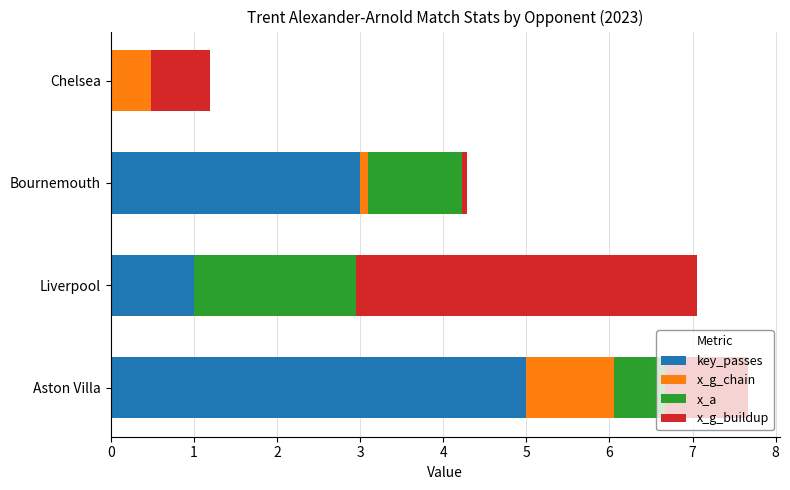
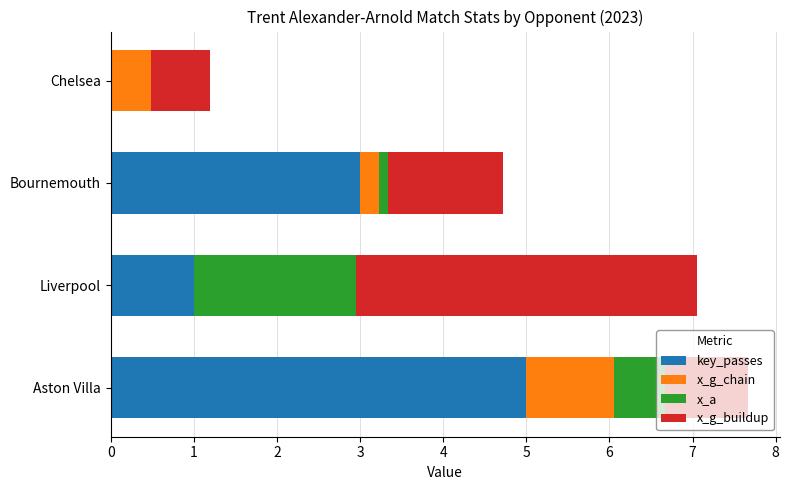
  {
    "key_passes": {
      "Chelsea": 0.0,
      "Bournemouth": 3.0,
      "Liverpool": 1.0,
      "Aston Villa": 5.0
    },
    "x_g_chain": {
      "Chelsea": 0.5,
-     "Bournemouth": 0.1,
+     "Bournemouth": 0.2,
      "Liverpool": 0.0,
      "Aston Villa": 1.1
    },
    "x_a": {
      "Chelsea": 0.0,
-     "Bournemouth": 1.1,
+     "Bournemouth": 0.1,
      "Liverpool": 2.0
    },
    "x_g_buildup": {
      "Chelsea": 0.7,
-     "Bournemouth": 0.1,
+     "Bournemouth": 1.4,
      "Liverpool": 4.1
    }
  }
